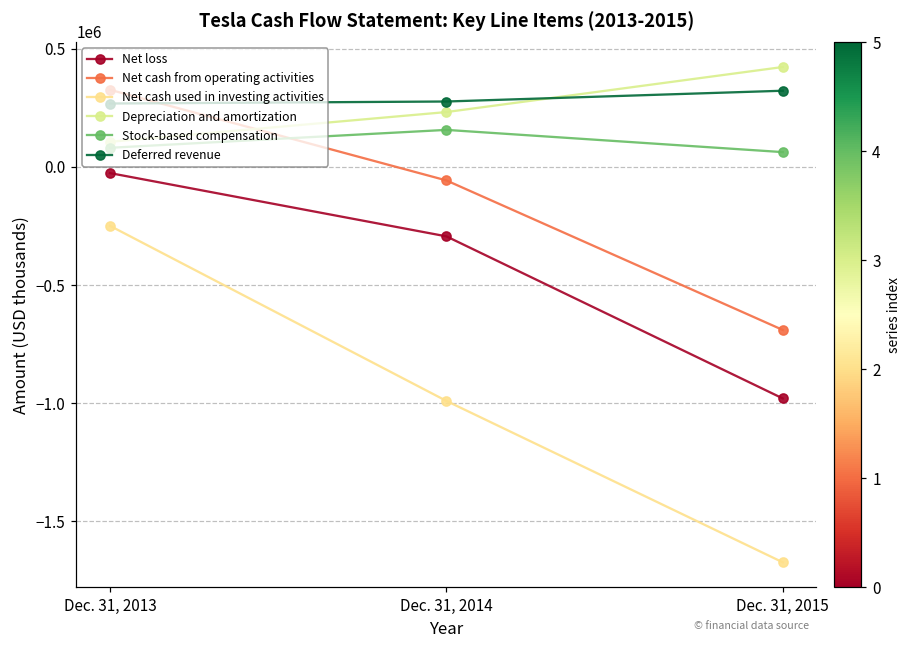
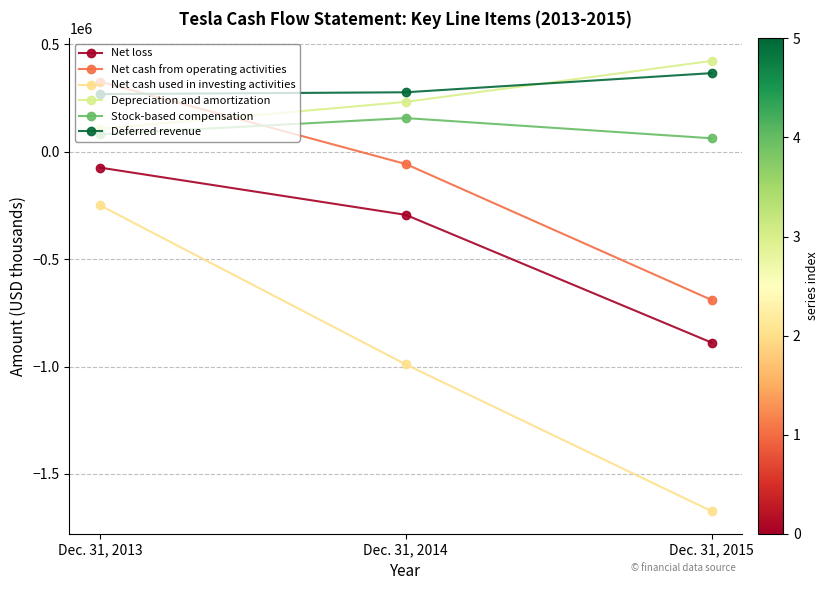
  {
    "Net loss": {
-     "Dec. 31, 2013": -30000,
+     "Dec. 31, 2013": -70000,
      "Dec. 31, 2014": -290000,
-     "Dec. 31, 2015": -980000
+     "Dec. 31, 2015": -890000
    },
    "Net cash from operating activities": {
      "Dec. 31, 2014": -60000,
      "Dec. 31, 2015": -690000
    },
    "Stock-based compensation": {
      "Dec. 31, 2014": 160000,
      "Dec. 31, 2015": 60000
    },
    "Deferred revenue": {
      "Dec. 31, 2014": 280000,
-     "Dec. 31, 2015": 320000
+     "Dec. 31, 2015": 370000
    }
  }
